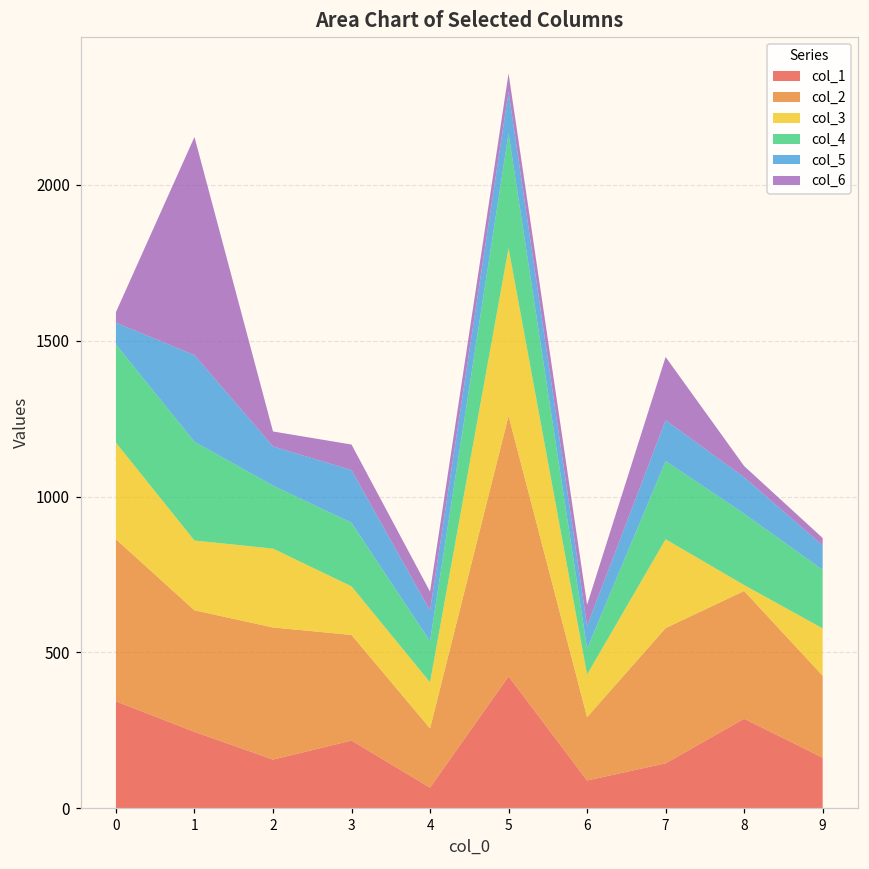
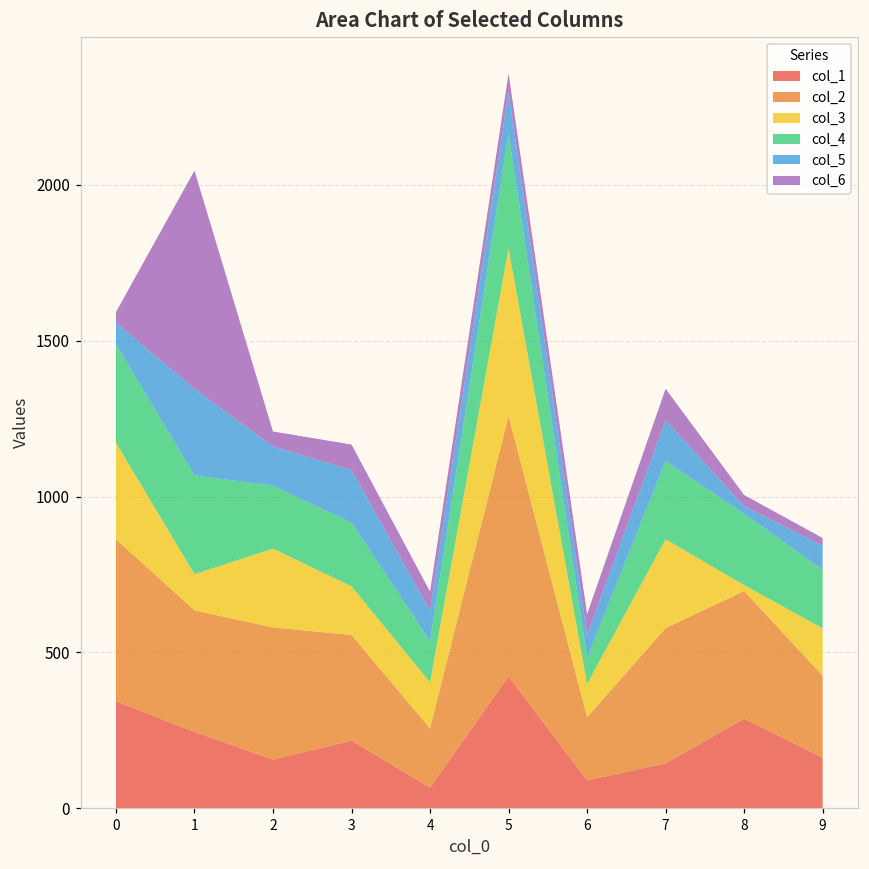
  {
    "col_3": {
      "0": 310,
-     "1": 220,
+     "1": 120,
      "2": 250,
      "3": 160,
      "4": 150,
      "5": 540,
-     "6": 140,
+     "6": 110,
      "7": 290,
      "8": 20,
      "9": 150
    },
    "col_4": {
      "0": 320,
      "1": 320,
      "2": 200,
      "3": 200,
      "4": 130,
      "5": 370,
      "6": 80,
      "7": 250,
      "8": 230,
      "9": 190
    },
    "col_5": {
      "0": 70,
      "1": 280,
      "2": 130,
      "3": 170,
      "4": 100,
      "5": 130,
      "6": 70,
      "7": 130,
-     "8": 120,
+     "8": 20,
      "9": 80
    },
    "col_6": {
      "0": 30,
      "1": 700,
      "2": 50,
      "3": 80,
      "4": 60,
      "5": 60,
      "6": 70,
-     "7": 200,
+     "7": 100,
      "8": 40,
      "9": 20
    }
  }
